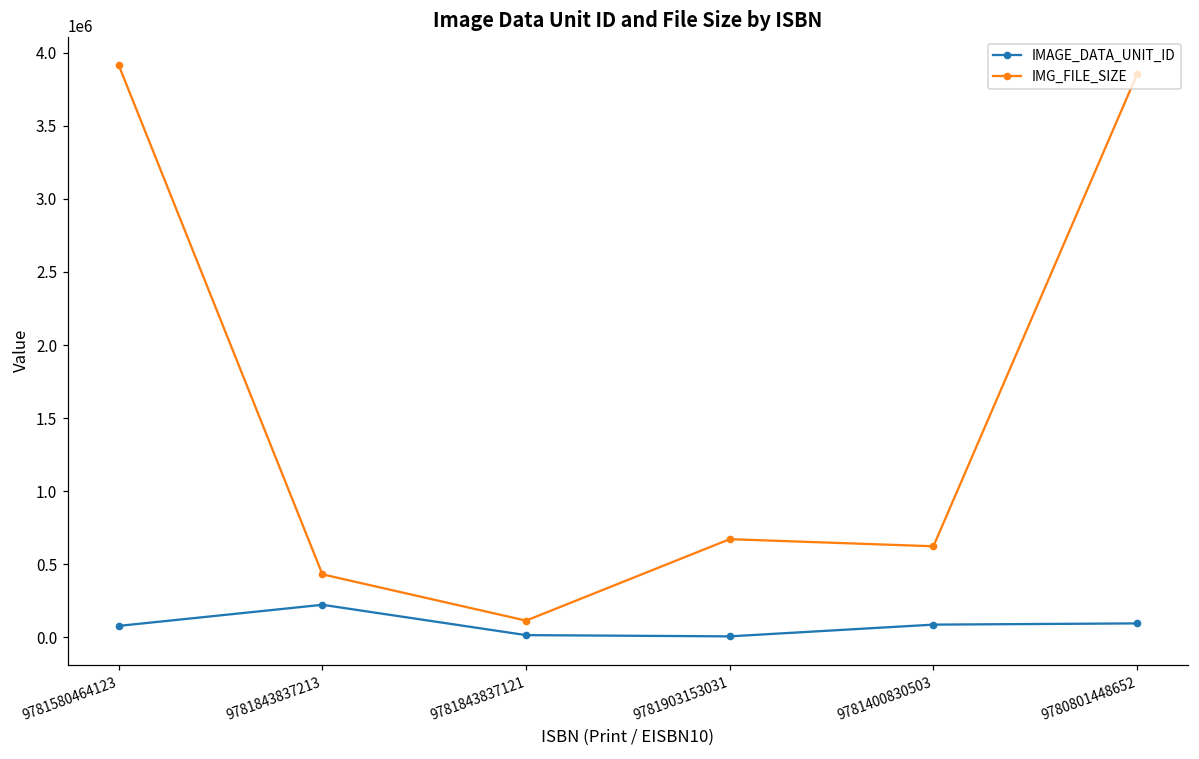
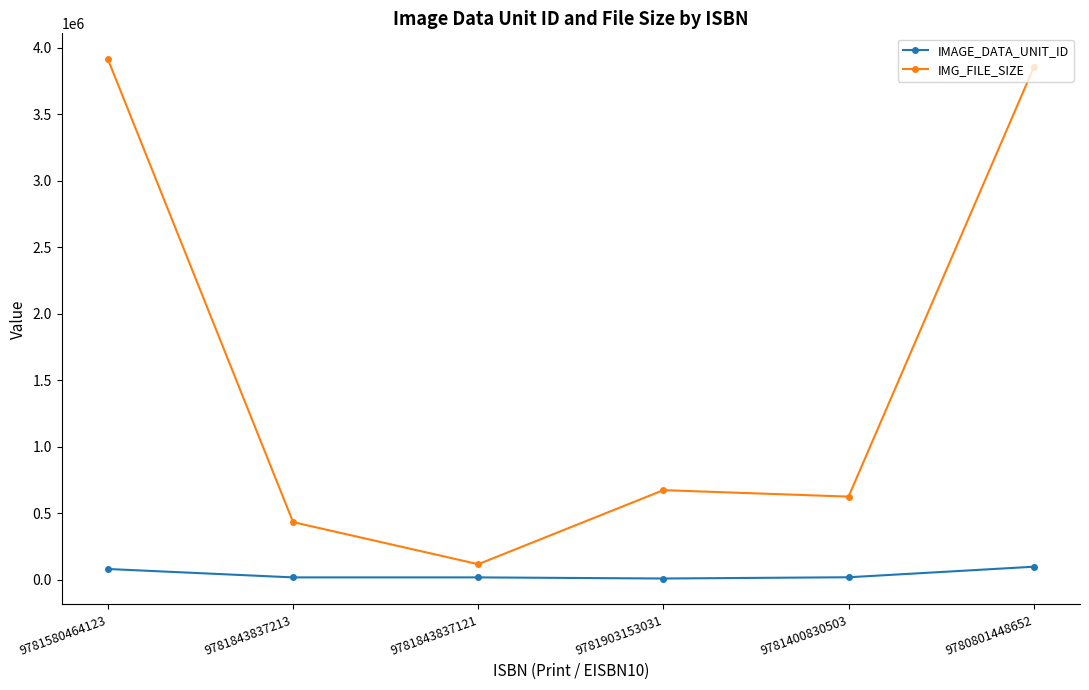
  {
    "IMAGE_DATA_UNIT_ID": {
      "9781580464123": 80000,
-     "9781843837213": 220000,
+     "9781843837213": 20000,
      "9781843837121": 20000,
      "9781903153031": 10000,
-     "9781400830503": 90000,
+     "9781400830503": 20000,
      "9780801448652": 100000
    },
    "IMG_FILE_SIZE": {
      "9781580464123": 3910000,
      "9781843837213": 430000,
      "9781843837121": 120000,
      "9781903153031": 670000,
      "9781400830503": 620000
    }
  }
